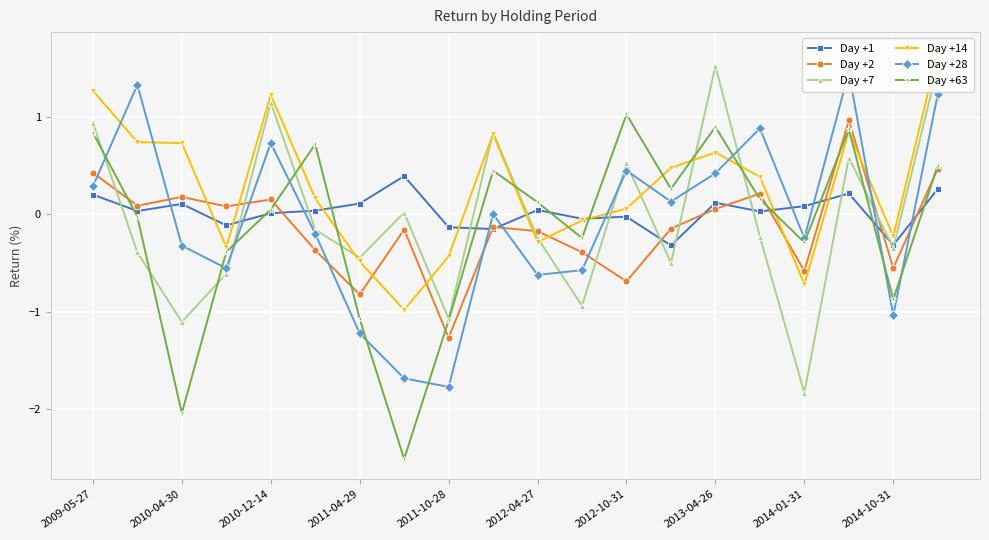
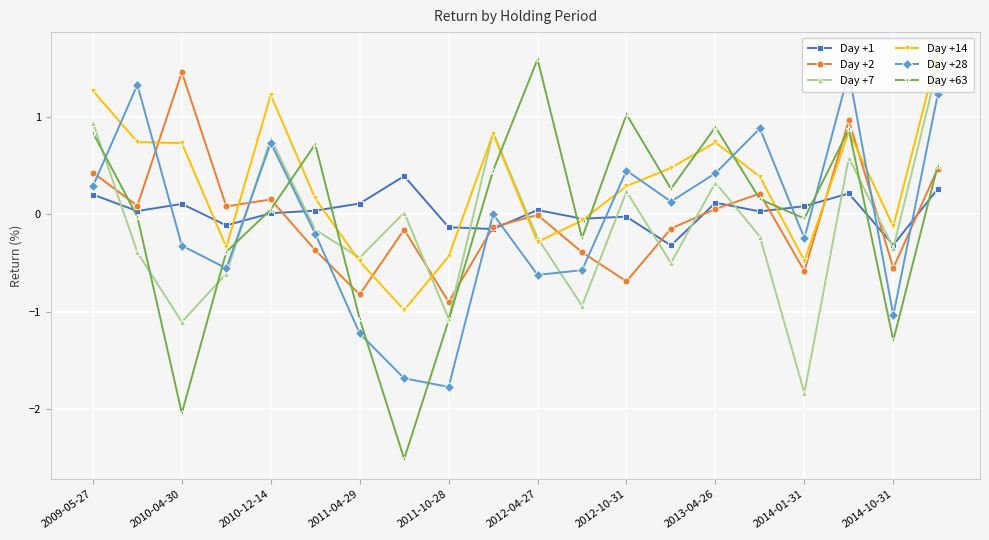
  {
    "Day +2": {
      "2009-05-27": 0.4,
-     "2010-04-30": 0.2,
+     "2010-04-30": 1.5,
      "2010-12-14": 0.2,
      "2011-04-29": -0.8,
-     "2011-10-28": -1.3,
-     "2012-04-27": -0.2,
+     "2011-10-28": -0.9,
+     "2012-04-27": 0.0,
      "2012-10-31": -0.7,
      "2013-04-26": 0.1,
      "2014-01-31": -0.6,
      "2014-10-31": -0.6
    },
    "Day +7": {
      "2009-05-27": 0.9,
      "2010-04-30": -1.1,
-     "2010-12-14": 1.1,
+     "2010-12-14": 0.8,
      "2011-04-29": -0.4,
      "2012-04-27": -0.2,
-     "2012-10-31": 0.5,
-     "2013-04-26": 1.5,
+     "2012-10-31": 0.2,
+     "2013-04-26": 0.3,
      "2014-01-31": -1.8,
      "2014-10-31": -0.3
    },
    "Day +14": {
      "2009-05-27": 1.3,
      "2010-04-30": 0.7,
      "2010-12-14": 1.2,
      "2011-04-29": -0.5,
      "2011-10-28": -0.4,
      "2012-04-27": -0.3,
-     "2012-10-31": 0.1,
-     "2013-04-26": 0.6,
-     "2014-01-31": -0.7,
-     "2014-10-31": -0.2
+     "2012-10-31": 0.3,
+     "2013-04-26": 0.7,
+     "2014-01-31": -0.5,
+     "2014-10-31": -0.1
    },
    "Day +63": {
      "2009-05-27": 0.8,
      "2010-04-30": -2.0,
      "2010-12-14": 0.0,
      "2011-04-29": -1.1,
-     "2012-04-27": 0.1,
+     "2012-04-27": 1.6,
      "2012-10-31": 1.0,
      "2013-04-26": 0.9,
-     "2014-01-31": -0.3,
-     "2014-10-31": -0.9
+     "2014-01-31": 0.0,
+     "2014-10-31": -1.3
    }
  }
